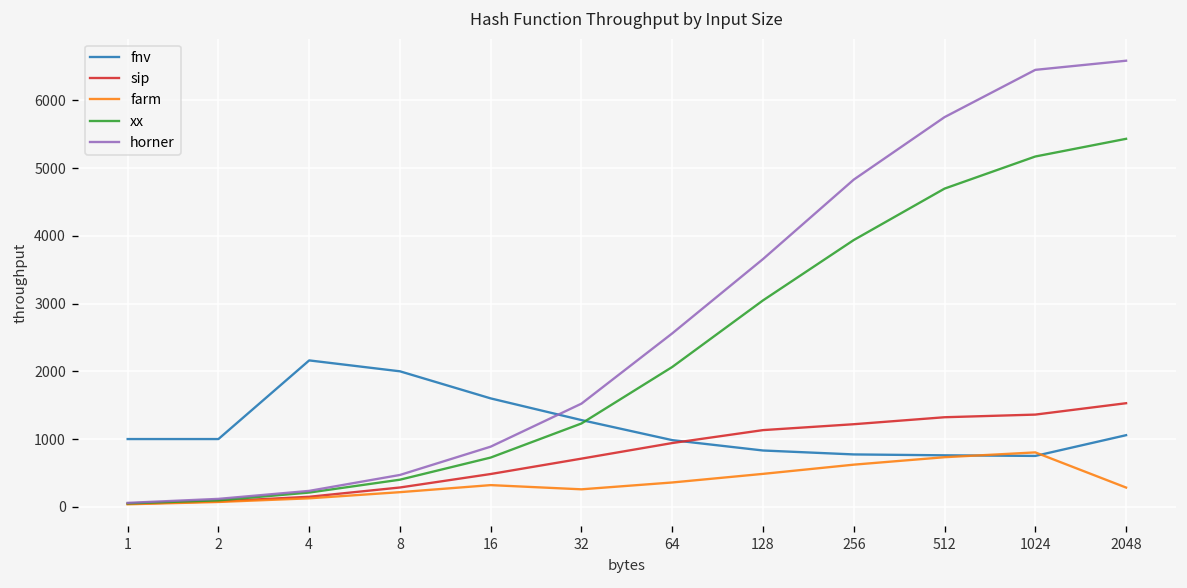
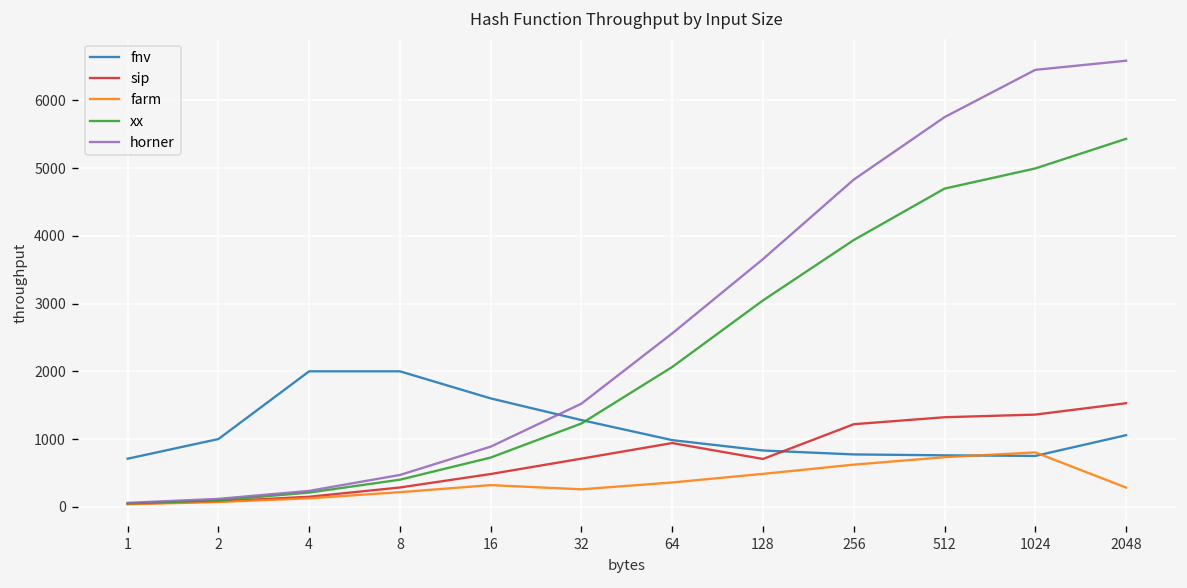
  {
    "fnv": {
-     "1": 1000,
+     "1": 700,
      "2": 1000,
-     "4": 2200,
+     "4": 2000,
      "8": 2000,
      "16": 1600,
      "32": 1300,
      "128": 800,
      "256": 800,
      "1024": 800,
      "2048": 1100
    },
    "sip": {
      "8": 300,
      "16": 500,
      "32": 700,
-     "128": 1100,
+     "128": 700,
      "256": 1200,
      "512": 1300,
      "1024": 1400,
      "2048": 1500
    },
    "farm": {
      "8": 200,
      "16": 300,
      "32": 300,
      "64": 400,
      "128": 500,
      "256": 600,
      "1024": 800,
      "2048": 300
    },
    "xx": {
      "8": 400,
      "16": 700,
      "32": 1200,
      "64": 2100,
      "128": 3000,
      "256": 3900,
      "512": 4700,
-     "1024": 5200,
+     "1024": 5000,
      "2048": 5400
    },
    "horner": {
      "8": 500,
      "16": 900,
      "32": 1500,
      "64": 2600,
      "128": 3700,
      "256": 4800,
      "512": 5800,
      "1024": 6500,
      "2048": 6600
    }
  }
